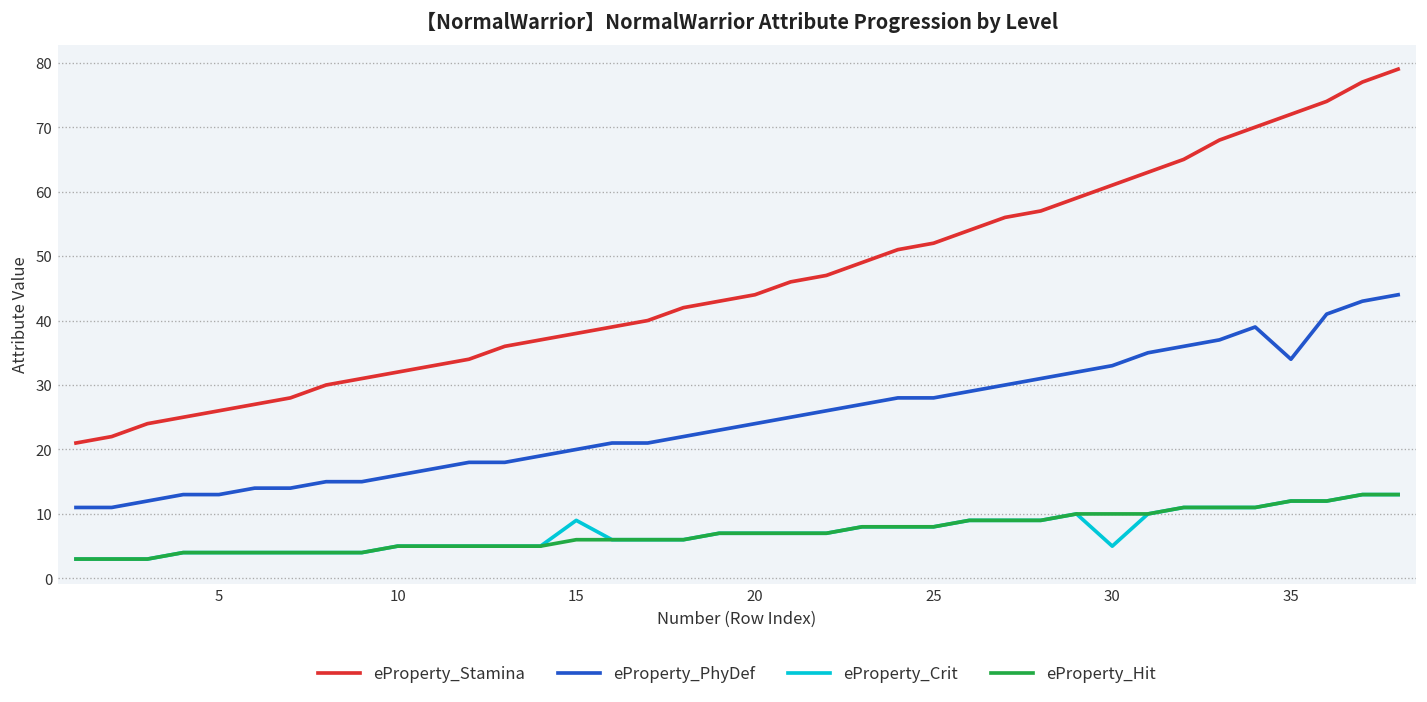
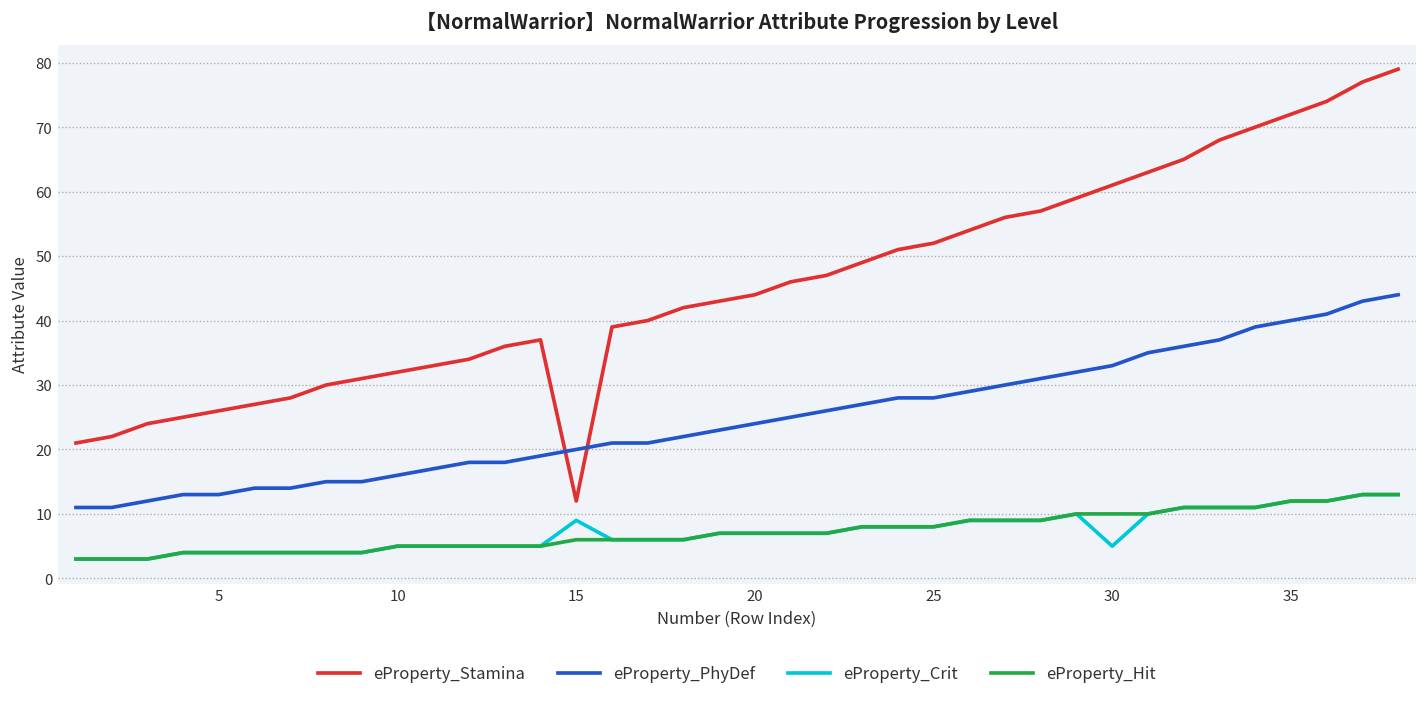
  {
    "eProperty_Stamina": {
      "5": 26,
      "10": 32,
-     "15": 38,
+     "15": 12,
      "20": 44,
      "25": 52,
      "30": 61,
      "35": 72
    },
    "eProperty_PhyDef": {
      "5": 13,
      "10": 16,
      "15": 20,
      "20": 24,
      "25": 28,
      "30": 33,
-     "35": 34
+     "35": 40
    },
    "eProperty_Crit": {
      "15": 9,
      "30": 5
    },
    "eProperty_Hit": {
      "15": 6,
      "30": 10
    }
  }
